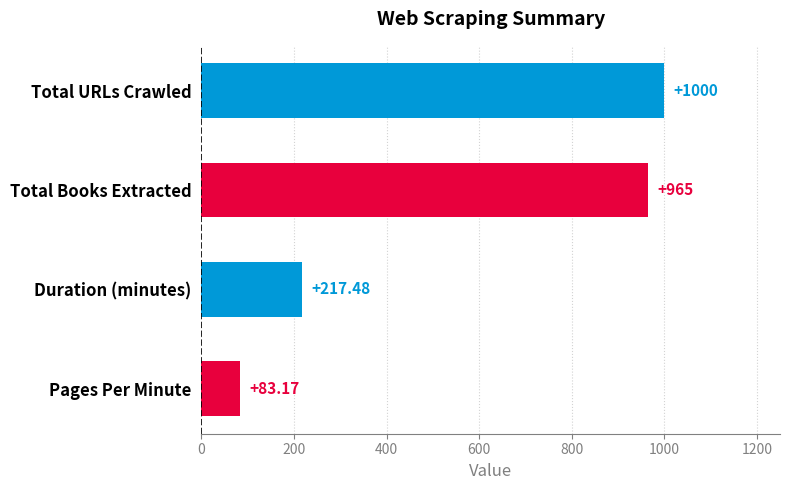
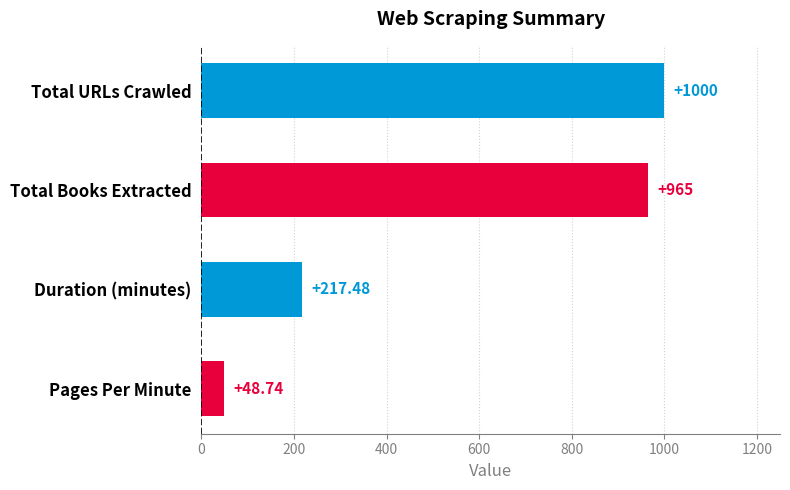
  {
    "Total URLs Crawled": "+1000",
    "Total Books Extracted": "+965",
    "Duration (minutes)": "+217.48",
-   "Pages Per Minute": "+83.17"
+   "Pages Per Minute": "+48.74"
  }
